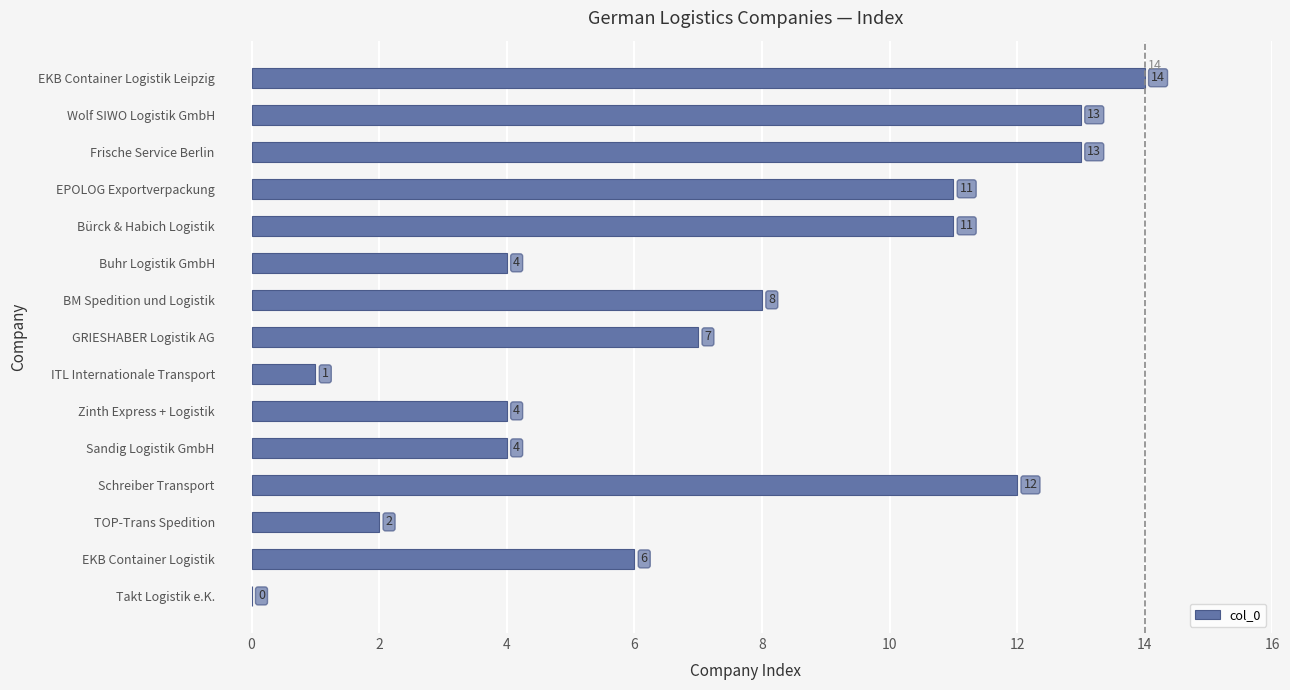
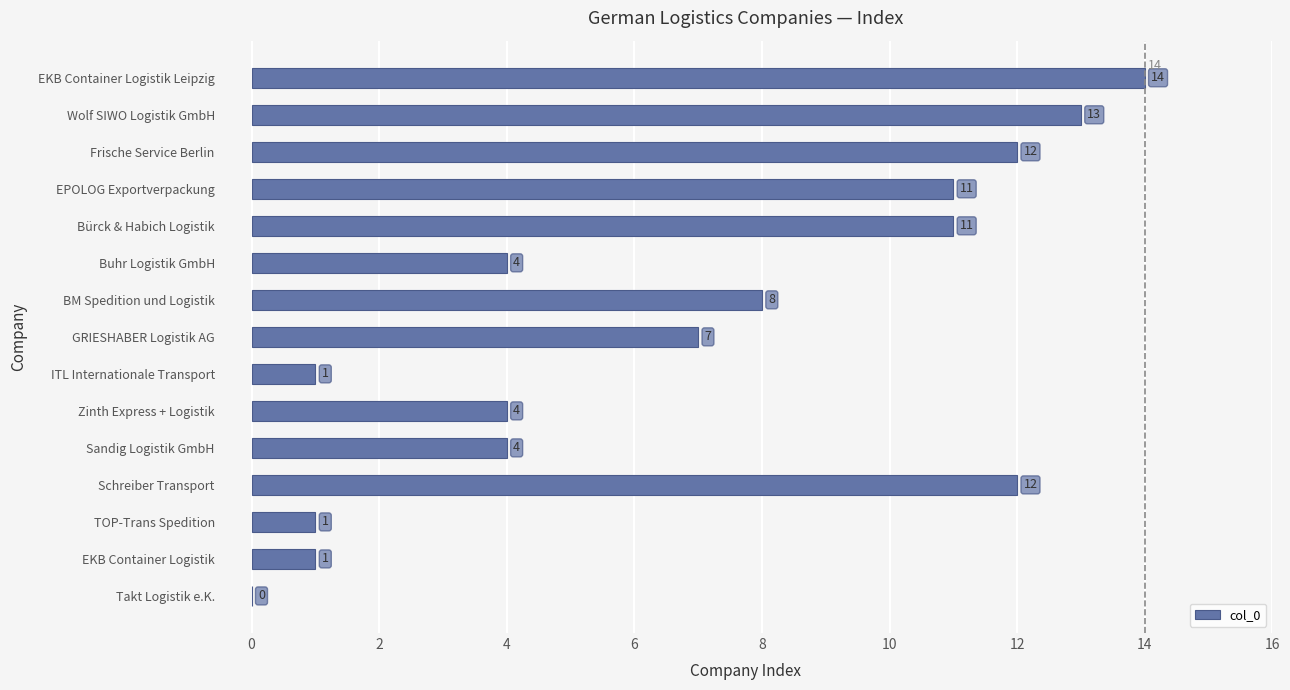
  {
-   "Frische Service Berlin": 13,
-   "TOP-Trans Spedition": 2,
-   "EKB Container Logistik": 6
+   "Frische Service Berlin": 12,
+   "TOP-Trans Spedition": 1,
+   "EKB Container Logistik": 1
  }
